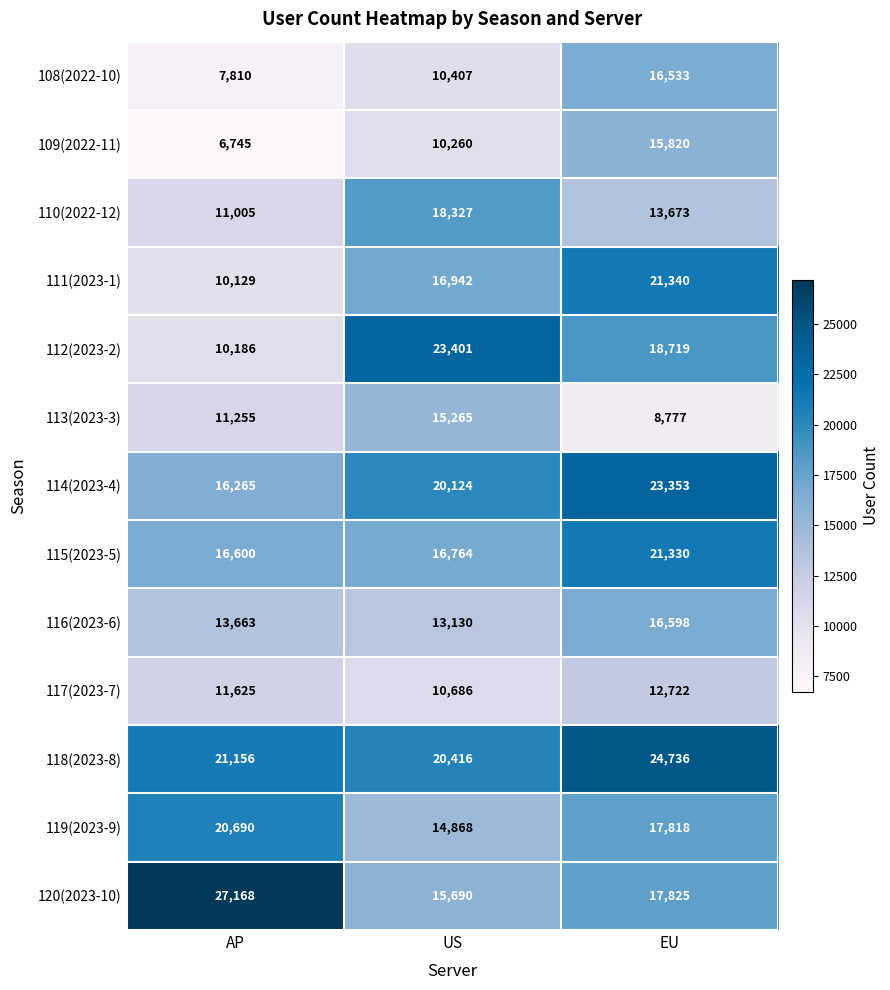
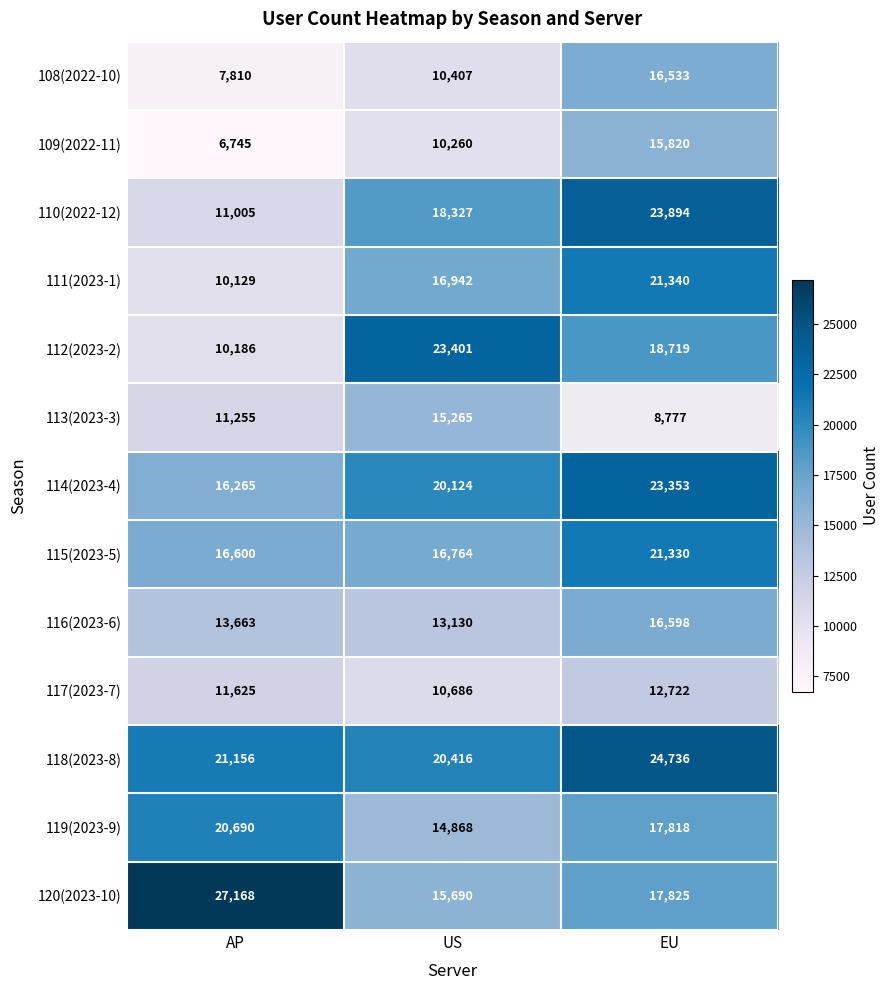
  {
    "108(2022-10)": {
      "AP": "7,810",
      "US": "10,407",
      "EU": "16,533"
    },
    "109(2022-11)": {
      "AP": "6,745",
      "US": "10,260",
      "EU": "15,820"
    },
    "110(2022-12)": {
      "AP": "11,005",
      "US": "18,327",
-     "EU": "13,673"
+     "EU": "23,894"
    },
    "111(2023-1)": {
      "AP": "10,129",
      "US": "16,942",
      "EU": "21,340"
    },
    "112(2023-2)": {
      "AP": "10,186",
      "US": "23,401",
      "EU": "18,719"
    },
    "113(2023-3)": {
      "AP": "11,255",
      "US": "15,265",
      "EU": "8,777"
    },
    "114(2023-4)": {
      "AP": "16,265",
      "US": "20,124",
      "EU": "23,353"
    },
    "115(2023-5)": {
      "AP": "16,600",
      "US": "16,764",
      "EU": "21,330"
    },
    "116(2023-6)": {
      "AP": "13,663",
      "US": "13,130",
      "EU": "16,598"
    },
    "117(2023-7)": {
      "AP": "11,625",
      "US": "10,686",
      "EU": "12,722"
    },
    "118(2023-8)": {
      "AP": "21,156",
      "US": "20,416",
      "EU": "24,736"
    },
    "119(2023-9)": {
      "AP": "20,690",
      "US": "14,868",
      "EU": "17,818"
    },
    "120(2023-10)": {
      "AP": "27,168",
      "US": "15,690",
      "EU": "17,825"
    }
  }
